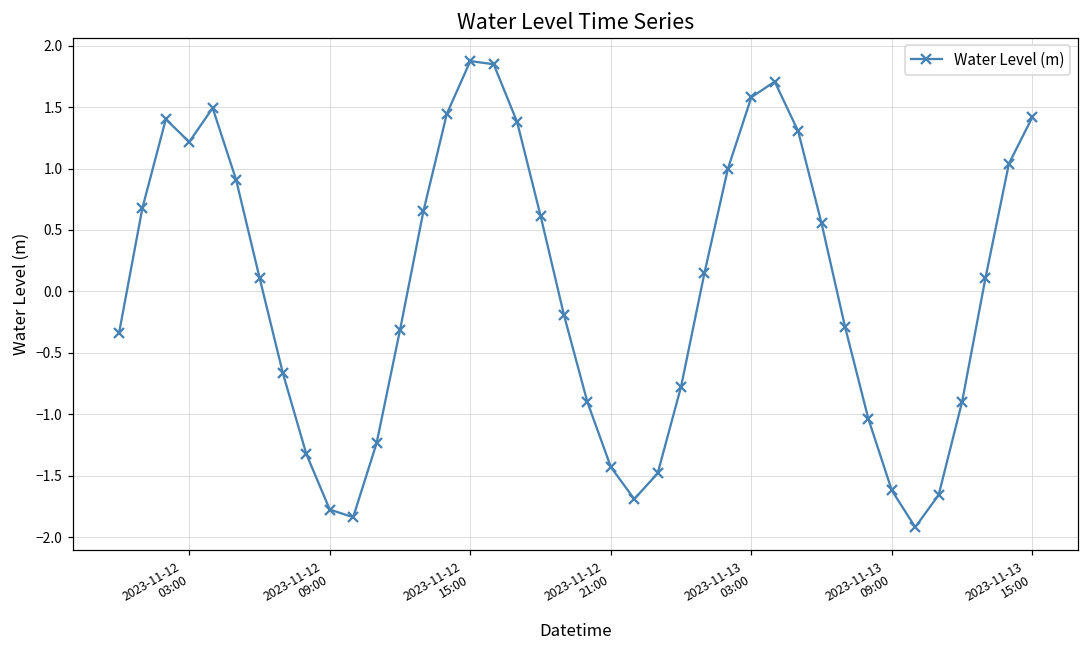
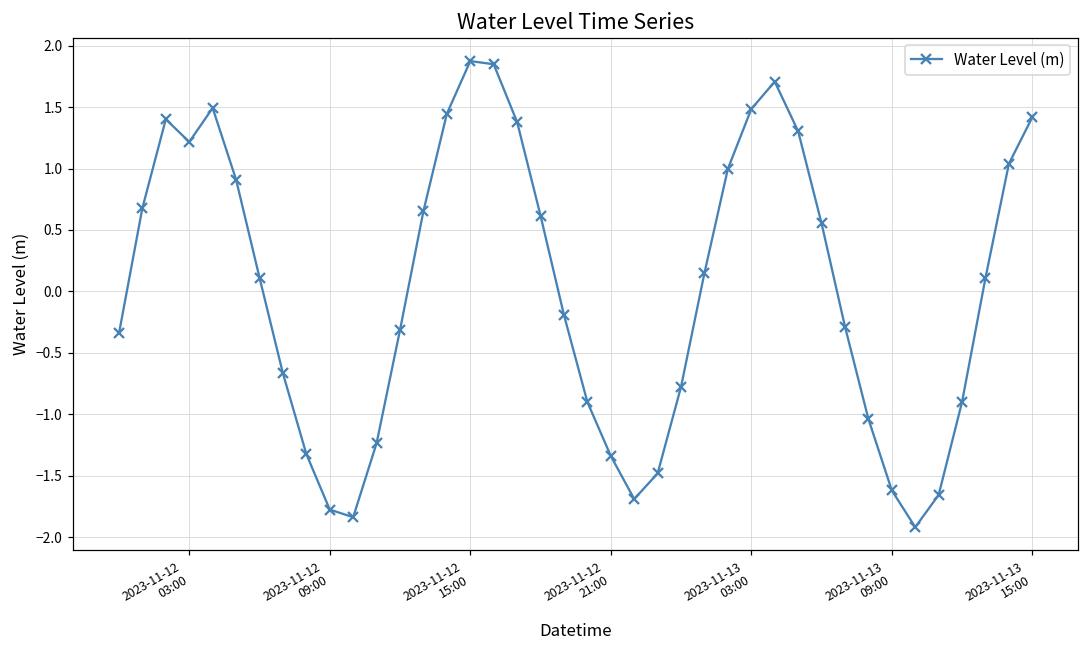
  {
    "2023-11-12 03:00": 1.22,
    "2023-11-12 09:00": -1.78,
    "2023-11-12 15:00": 1.87,
-   "2023-11-12 21:00": -1.43,
-   "2023-11-13 03:00": 1.58,
+   "2023-11-12 21:00": -1.34,
+   "2023-11-13 03:00": 1.48,
    "2023-11-13 09:00": -1.62,
    "2023-11-13 15:00": 1.42
  }
